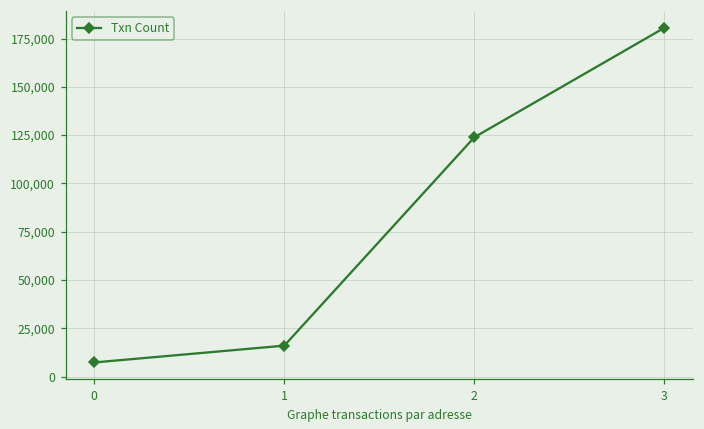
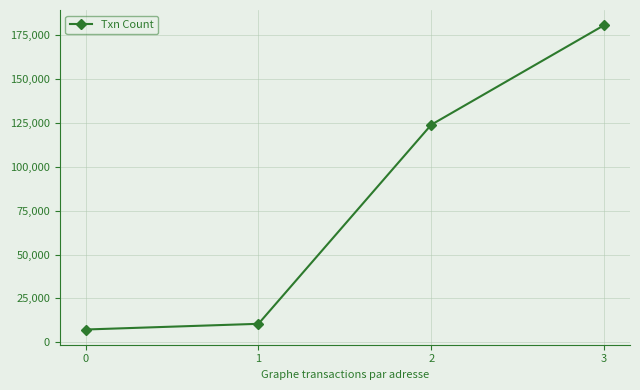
  {
    "0": "7,000",
-   "1": "16,000",
+   "1": "11,000",
    "2": "124,000",
    "3": "181,000"
  }
